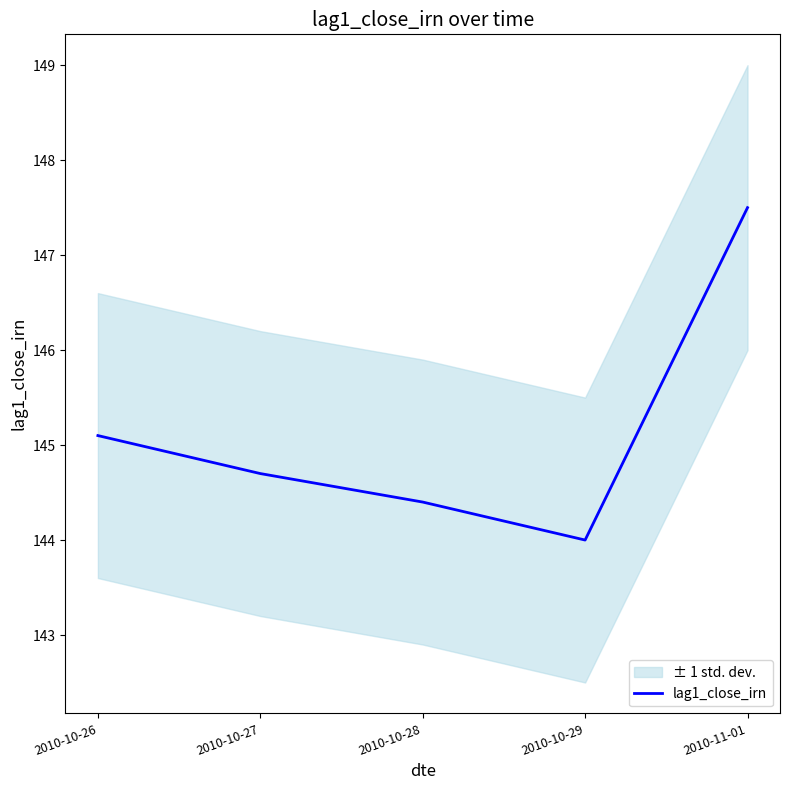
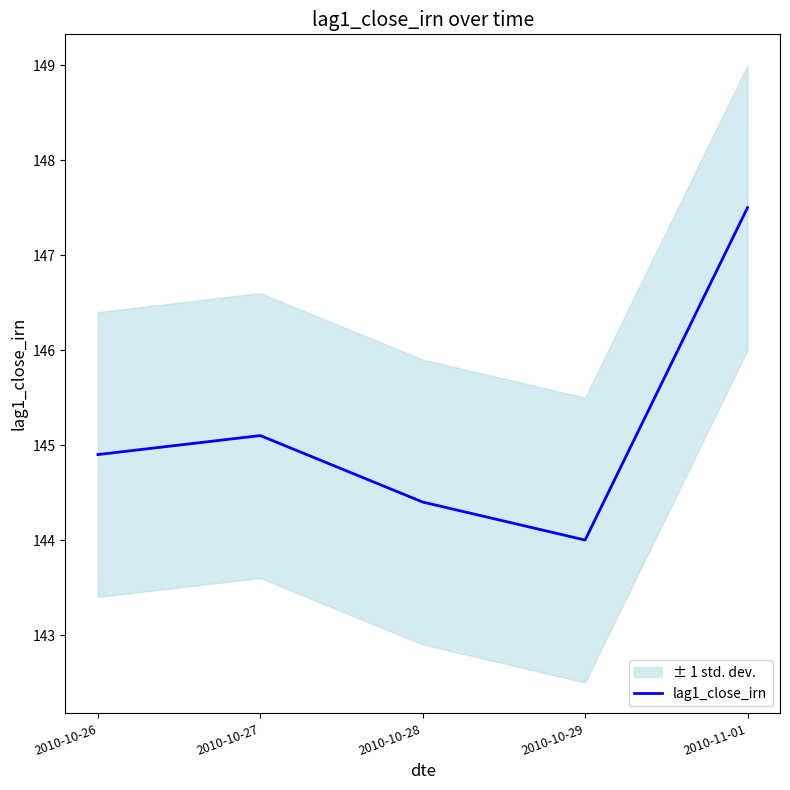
  {
    "lag1_close_irn": {
-     "2010-10-26": 145.1,
-     "2010-10-27": 144.7,
+     "2010-10-26": 144.9,
+     "2010-10-27": 145.1,
      "2010-10-28": 144.4,
      "2010-10-29": 144.0,
      "2010-11-01": 147.5
    }
  }
